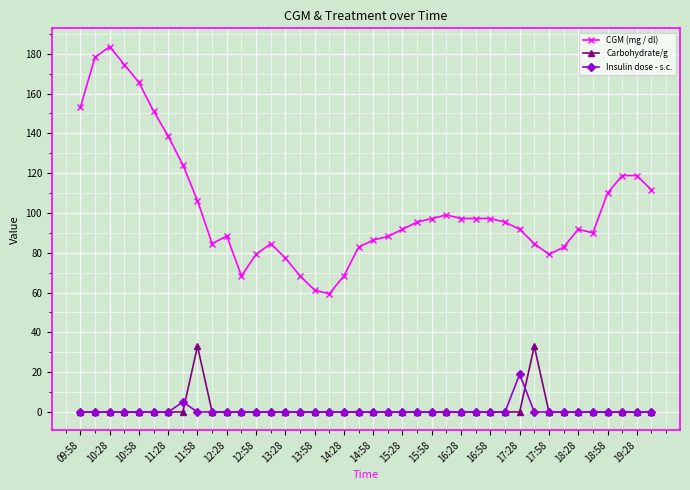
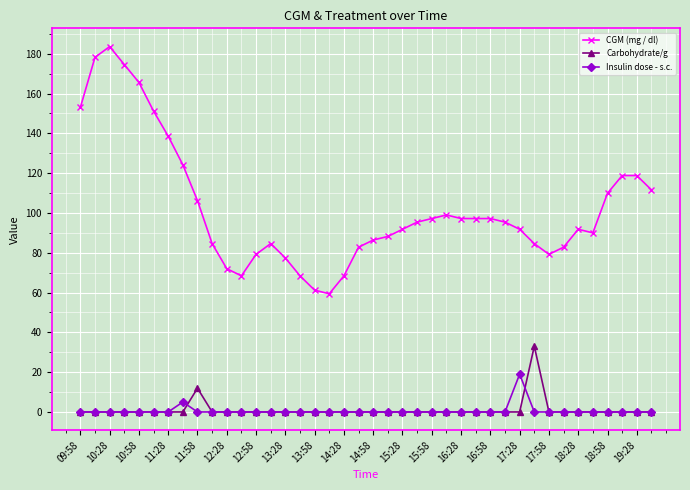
  {
    "CGM (mg / dl)": {
      "09:58": 153,
      "10:28": 184,
      "10:58": 166,
      "11:28": 139,
      "11:58": 106,
-     "12:28": 88,
+     "12:28": 72,
      "12:58": 79,
      "13:28": 77,
      "13:58": 61,
      "14:28": 68,
      "14:58": 86,
      "15:28": 92,
      "15:58": 97,
      "16:28": 97,
      "16:58": 97,
      "17:28": 92,
      "17:58": 79,
      "18:28": 92,
      "18:58": 110,
      "19:28": 119
    },
    "Carbohydrate/g": {
-     "11:58": 33,
+     "11:58": 12,
      "17:28": 0
    },
    "Insulin dose - s.c.": {
      "11:58": 0,
      "17:28": 19
    }
  }
